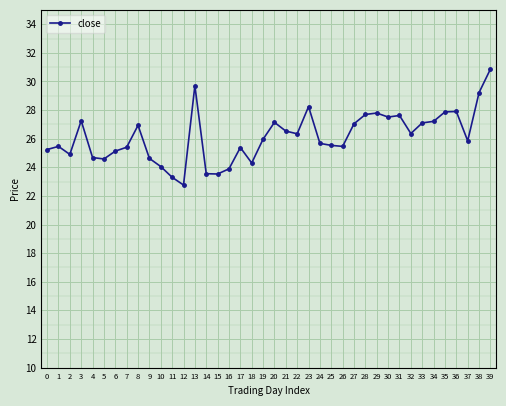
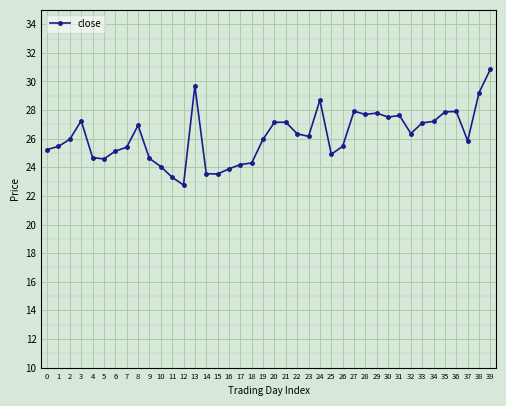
  {
    "0": 25.2,
    "1": 25.5,
-   "2": 24.9,
+   "2": 26.0,
    "3": 27.3,
    "4": 24.7,
    "5": 24.6,
    "6": 25.1,
    "7": 25.4,
    "8": 26.9,
    "9": 24.6,
    "10": 24.1,
    "11": 23.3,
    "12": 22.8,
    "13": 29.7,
    "14": 23.6,
    "15": 23.5,
    "16": 23.9,
-   "17": 25.4,
+   "17": 24.2,
    "18": 24.3,
    "19": 26.0,
    "20": 27.1,
-   "21": 26.5,
+   "21": 27.2,
    "22": 26.3,
-   "23": 28.2,
-   "24": 25.7,
-   "25": 25.5,
+   "23": 26.2,
+   "24": 28.7,
+   "25": 24.9,
    "26": 25.5,
-   "27": 27.0,
+   "27": 27.9,
    "28": 27.7,
    "29": 27.8,
    "30": 27.5,
    "31": 27.6,
    "32": 26.4,
    "33": 27.1,
    "34": 27.2,
    "35": 27.9,
    "36": 27.9,
    "37": 25.9,
    "38": 29.2,
    "39": 30.9
  }
